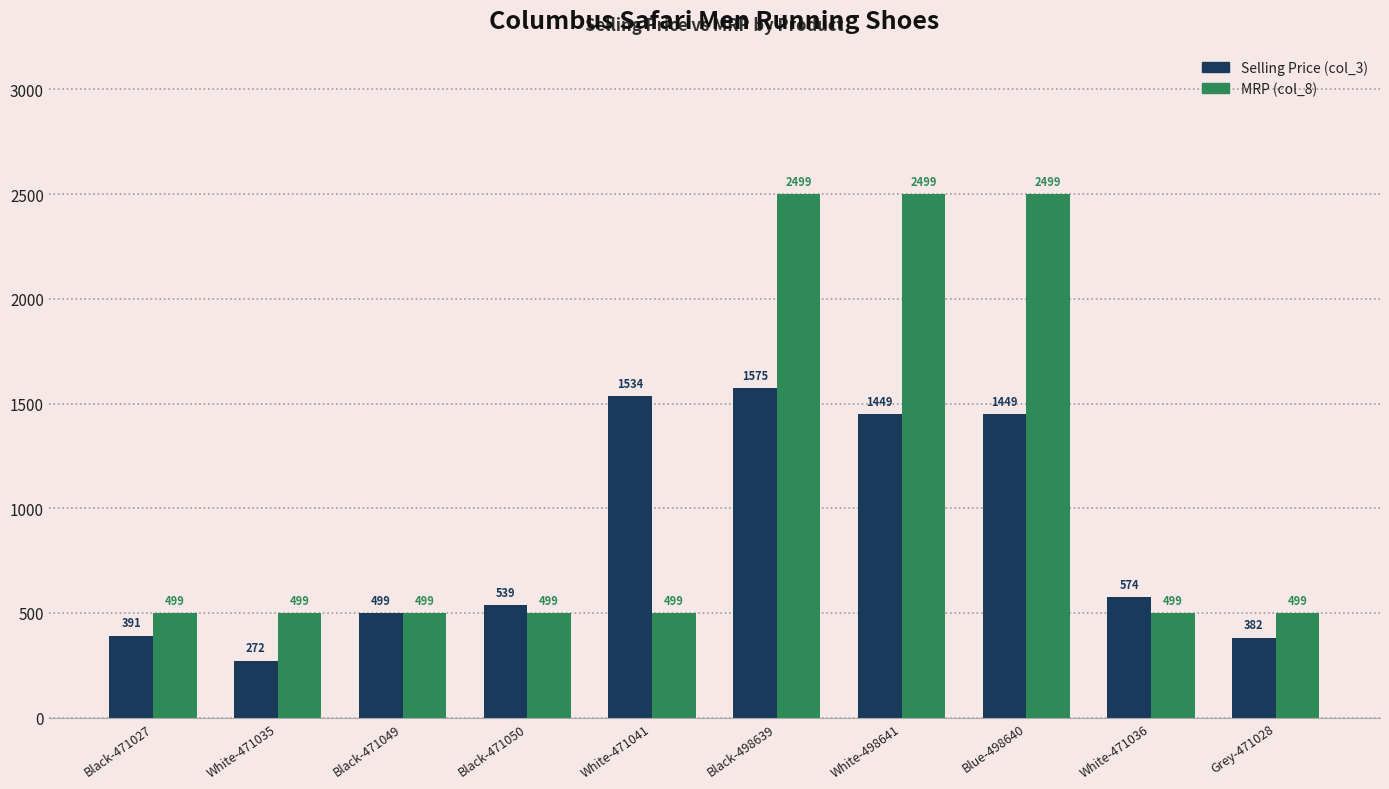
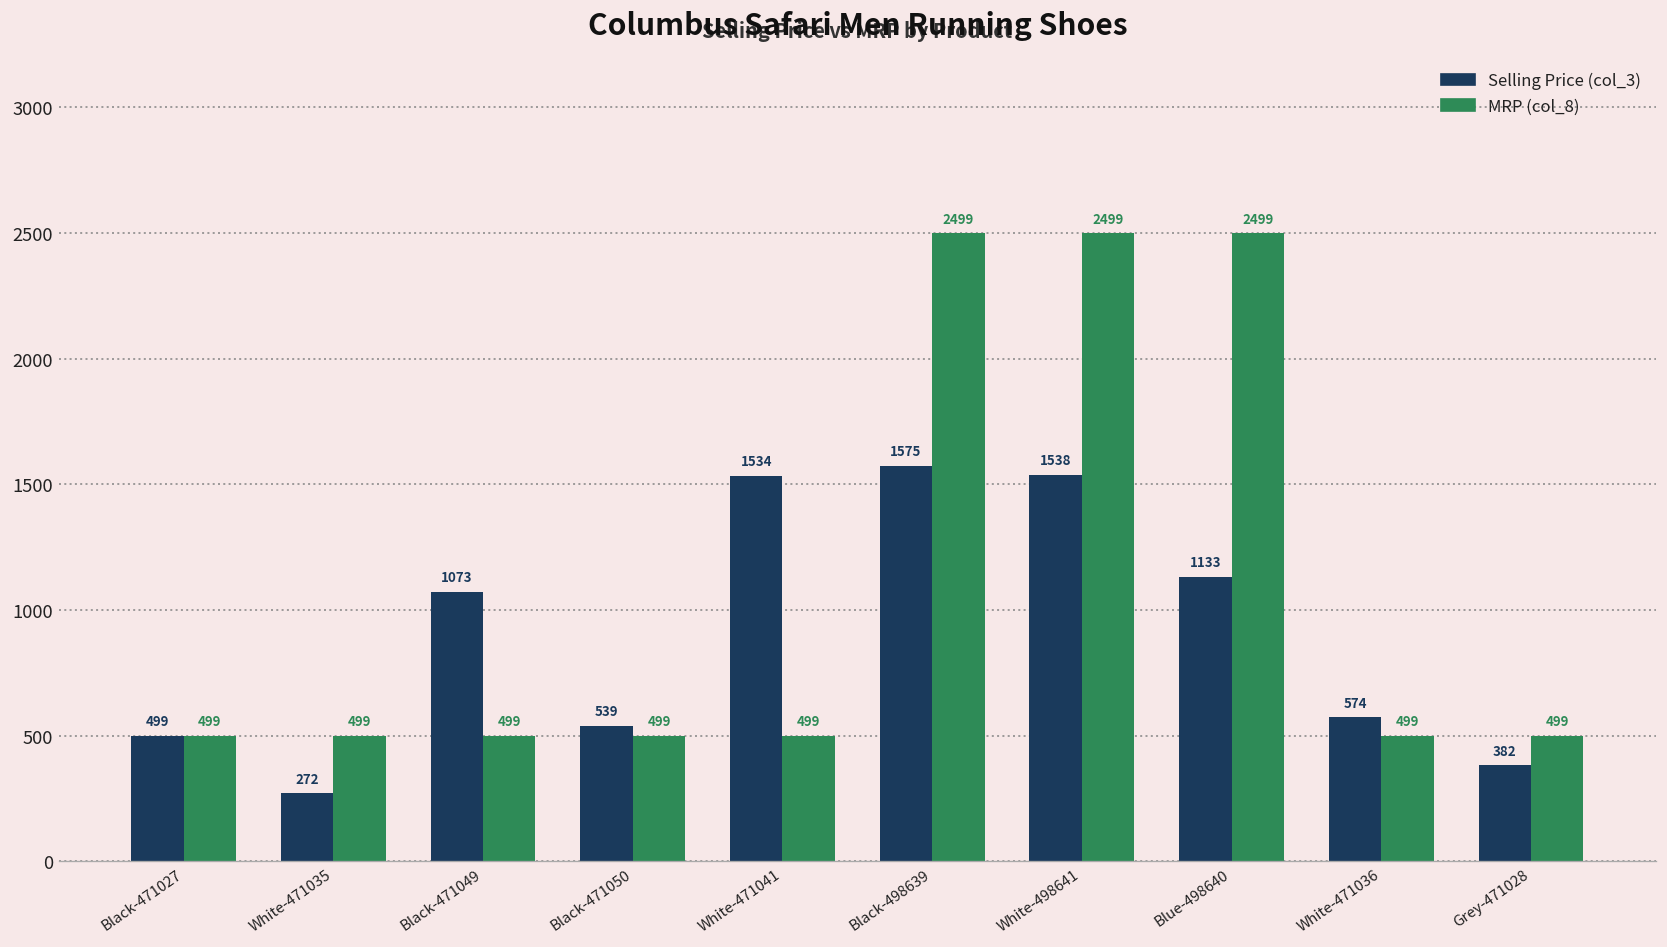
  {
    "Selling Price (col_3)": {
-     "Black-471027": 391,
+     "Black-471027": 499,
      "White-471035": 272,
-     "Black-471049": 499,
+     "Black-471049": 1073,
      "Black-471050": 539,
      "White-471041": 1534,
      "Black-498639": 1575,
-     "White-498641": 1449,
-     "Blue-498640": 1449,
+     "White-498641": 1538,
+     "Blue-498640": 1133,
      "White-471036": 574,
      "Grey-471028": 382
    },
    "MRP (col_8)": {
      "Black-471027": 499,
      "White-471035": 499,
      "Black-471049": 499,
      "Black-471050": 499,
      "White-471041": 499,
      "Black-498639": 2499,
      "White-498641": 2499,
      "Blue-498640": 2499,
      "White-471036": 499,
      "Grey-471028": 499
    }
  }
